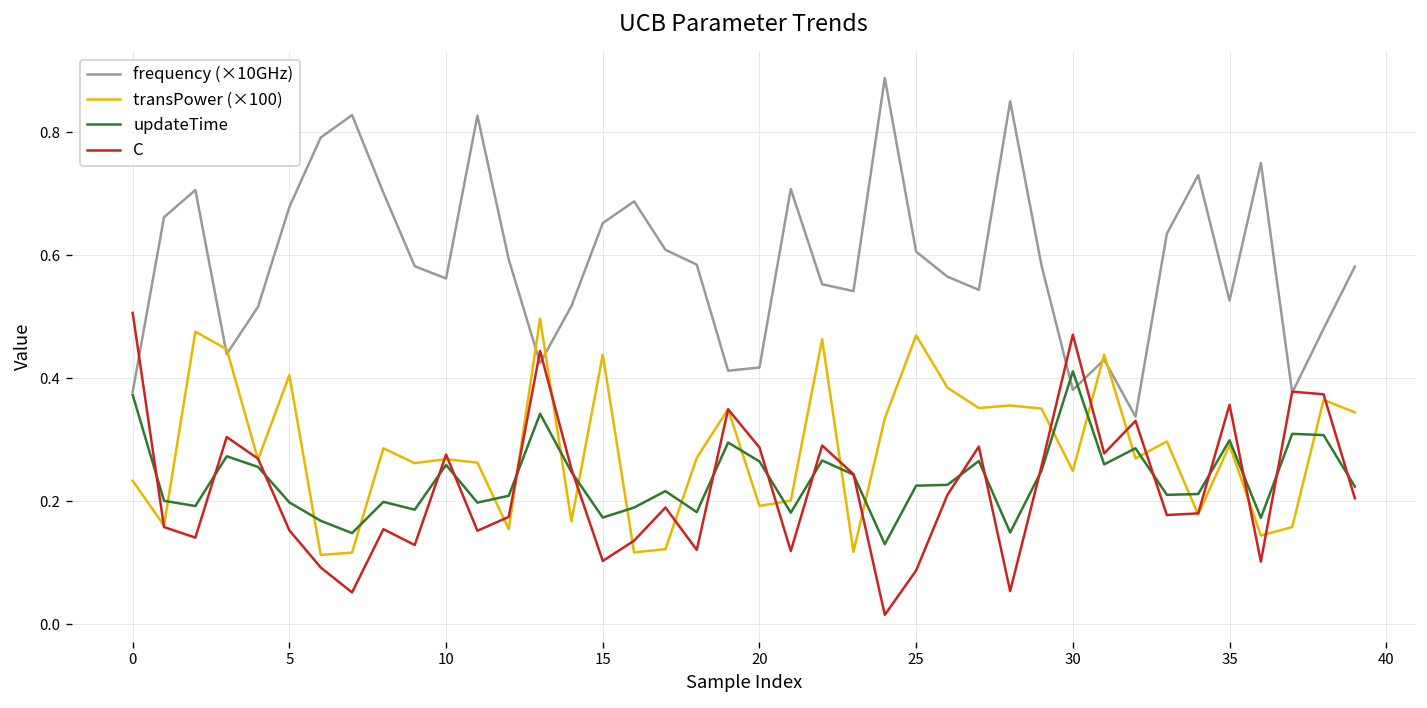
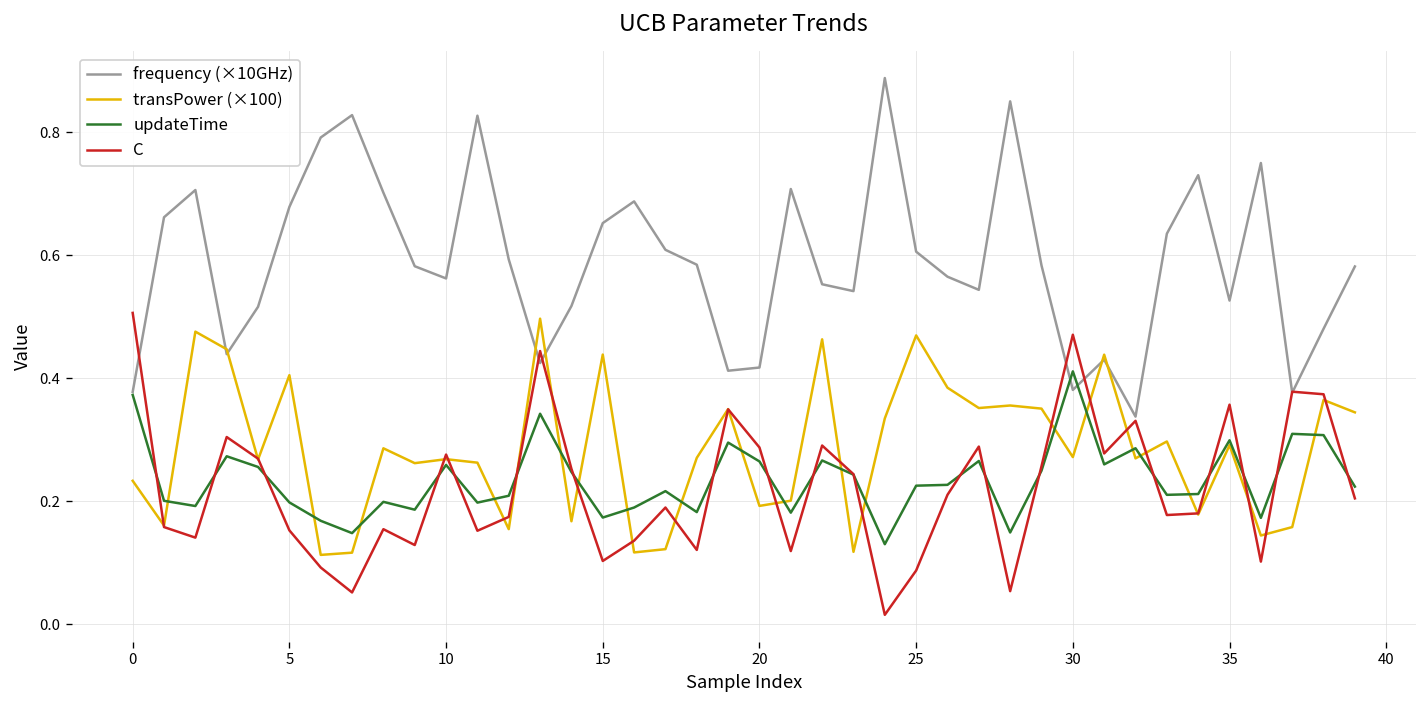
  {
    "frequency (×10GHz)": {
      "5": 0.68,
      "10": 0.56,
      "15": 0.65,
      "20": 0.42,
      "25": 0.61,
      "30": 0.38,
      "35": 0.53
    },
    "transPower (×100)": {
      "0": 0.23,
      "5": 0.40,
      "10": 0.27,
      "15": 0.44,
      "20": 0.19,
      "25": 0.47,
-     "30": 0.25,
+     "30": 0.27,
      "35": 0.29
    },
    "updateTime": {
      "5": 0.20,
      "10": 0.26,
      "15": 0.17,
      "20": 0.26,
      "25": 0.22,
      "30": 0.41,
      "35": 0.30
    },
    "C": {
      "0": 0.51,
      "5": 0.15,
      "10": 0.28,
      "15": 0.10,
      "20": 0.29,
      "25": 0.09,
      "30": 0.47,
      "35": 0.36
    }
  }
